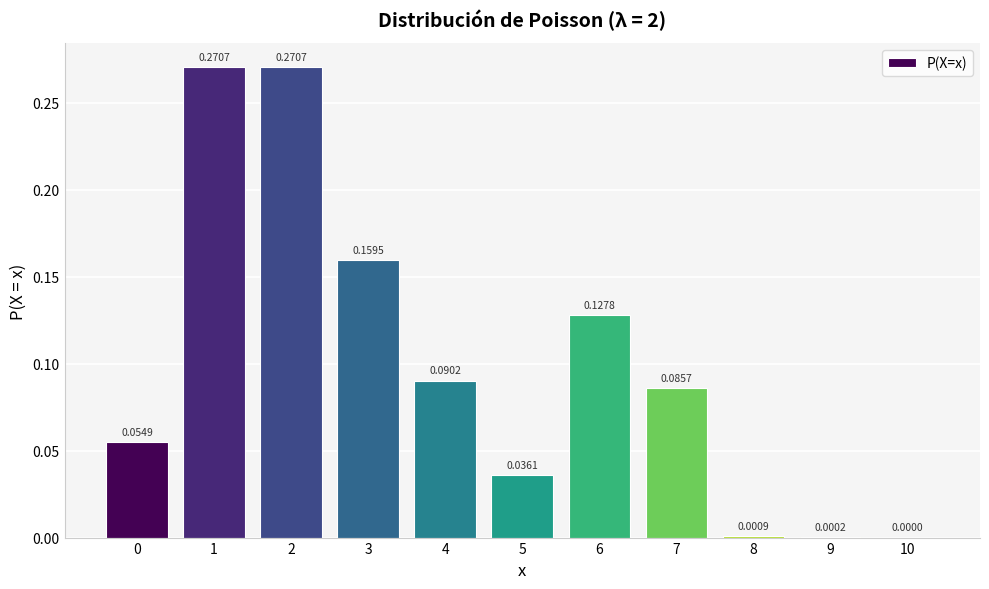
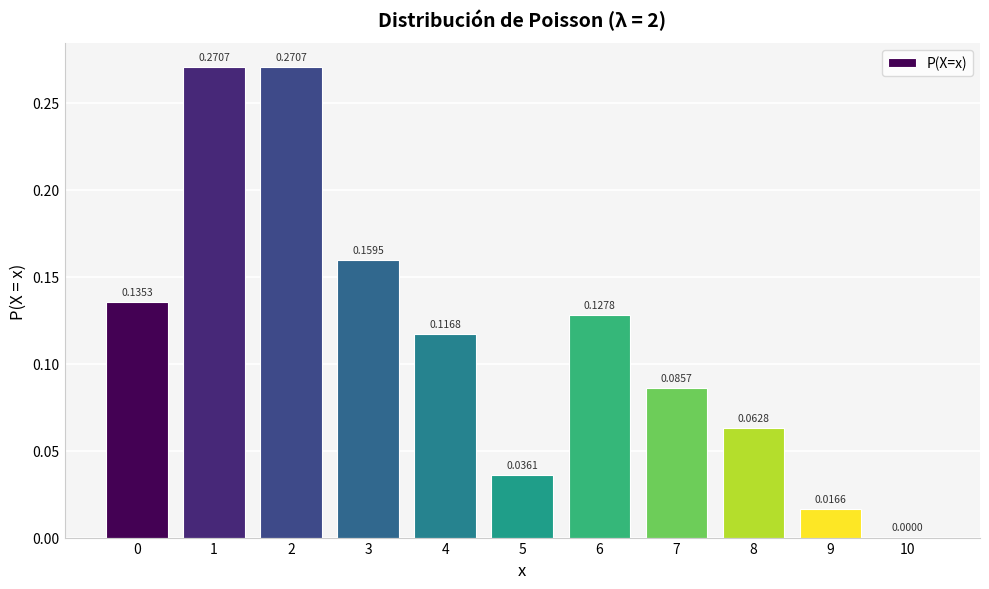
  {
-   "0": 0.0549,
+   "0": 0.1353,
    "1": 0.2707,
    "2": 0.2707,
    "3": 0.1595,
-   "4": 0.0902,
+   "4": 0.1168,
    "5": 0.0361,
    "6": 0.1278,
    "7": 0.0857,
-   "8": 0.0009,
-   "9": 0.0002,
+   "8": 0.0628,
+   "9": 0.0166,
    "10": 0.0000
  }
